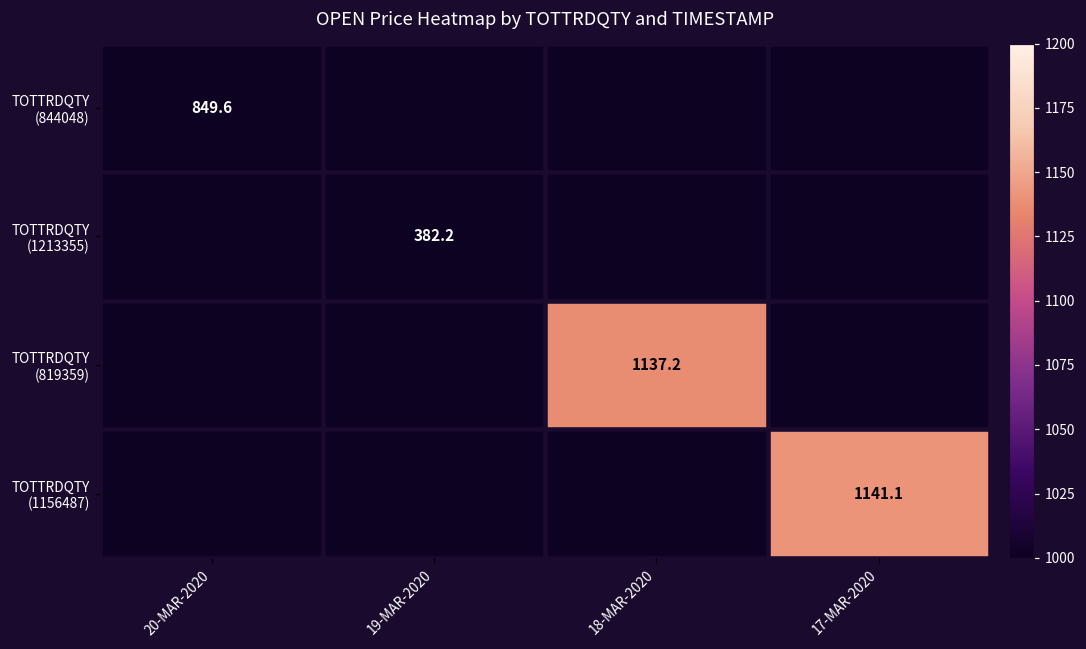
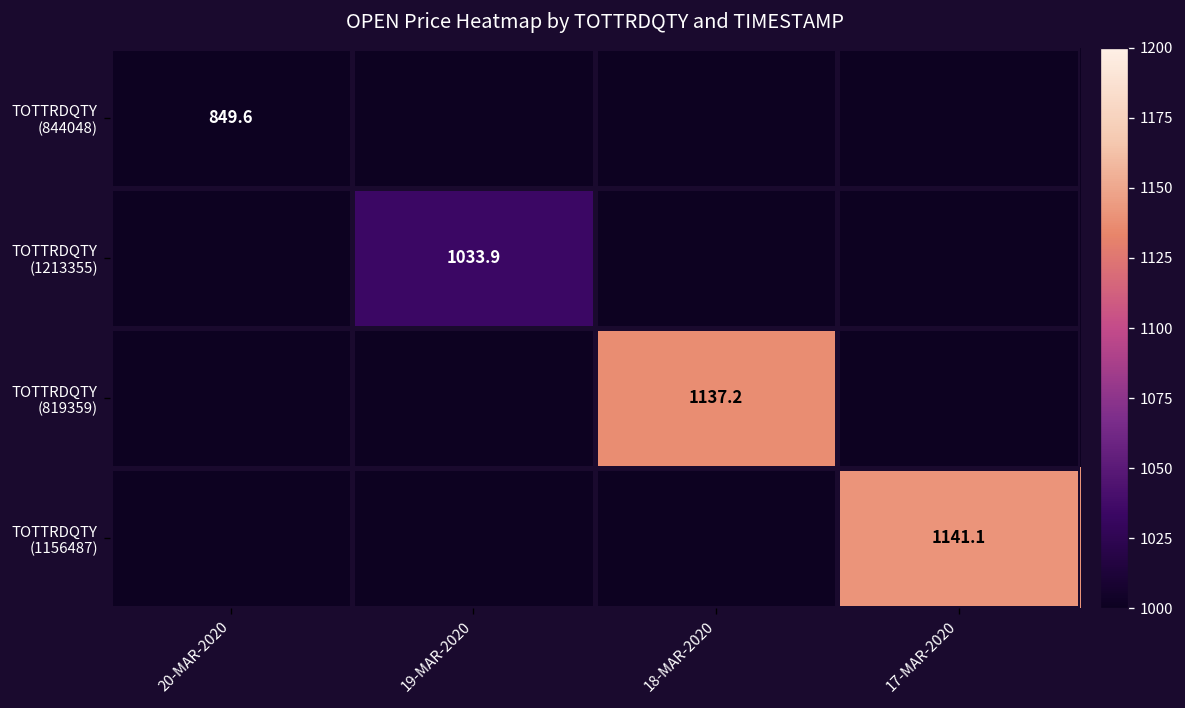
  {
    "TOTTRDQTY (844048)": {
      "20-MAR-2020": 849.6
    },
    "TOTTRDQTY (1213355)": {
-     "19-MAR-2020": 382.2
+     "19-MAR-2020": 1033.9
    },
    "TOTTRDQTY (819359)": {
      "18-MAR-2020": 1137.2
    },
    "TOTTRDQTY (1156487)": {
      "17-MAR-2020": 1141.1
    }
  }
